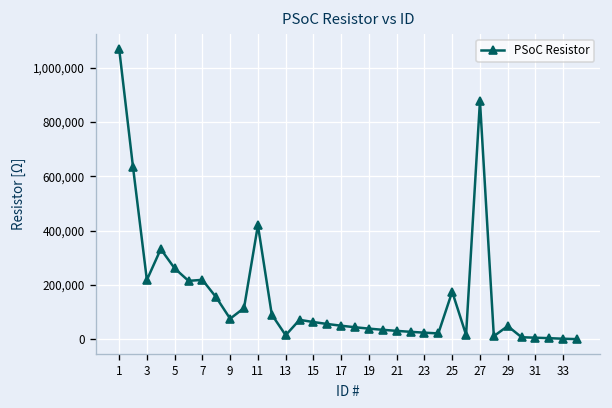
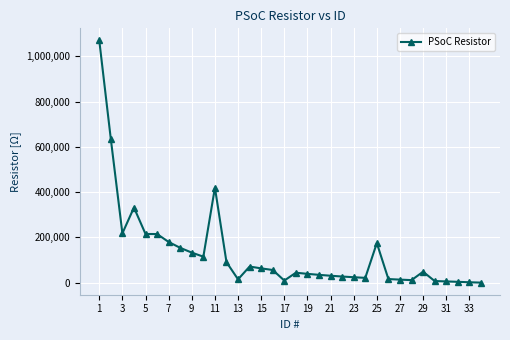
  {
    "1": "1,070,000",
    "3": "220,000",
-   "5": "260,000",
-   "7": "220,000",
-   "9": "80,000",
+   "5": "220,000",
+   "7": "180,000",
+   "9": "130,000",
    "11": "420,000",
    "13": "10,000",
    "15": "60,000",
-   "17": "50,000",
+   "17": "10,000",
    "19": "40,000",
    "21": "30,000",
    "23": "20,000",
    "25": "180,000",
-   "27": "880,000",
+   "27": "10,000",
    "29": "50,000",
    "31": "10,000",
    "33": "0"
  }
